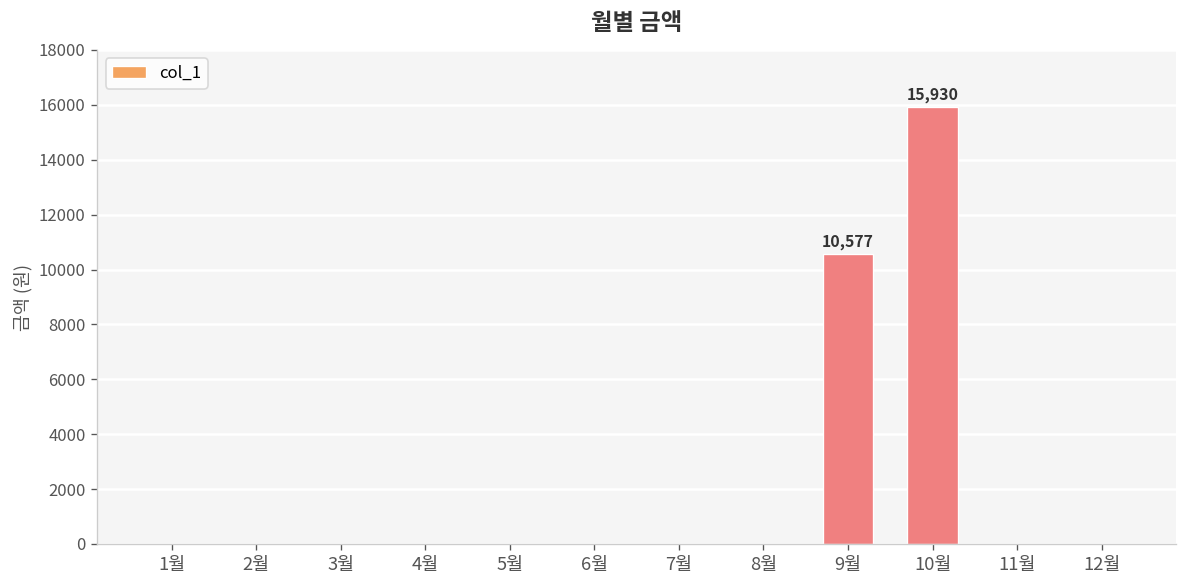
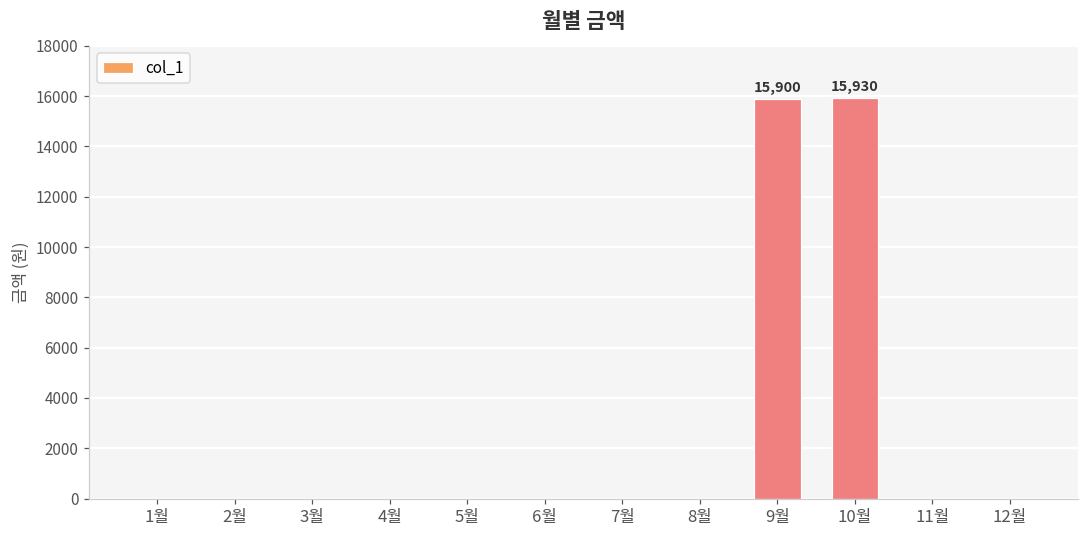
  {
-   "9월": "10,577",
+   "9월": "15,900",
    "10월": "15,930"
  }
